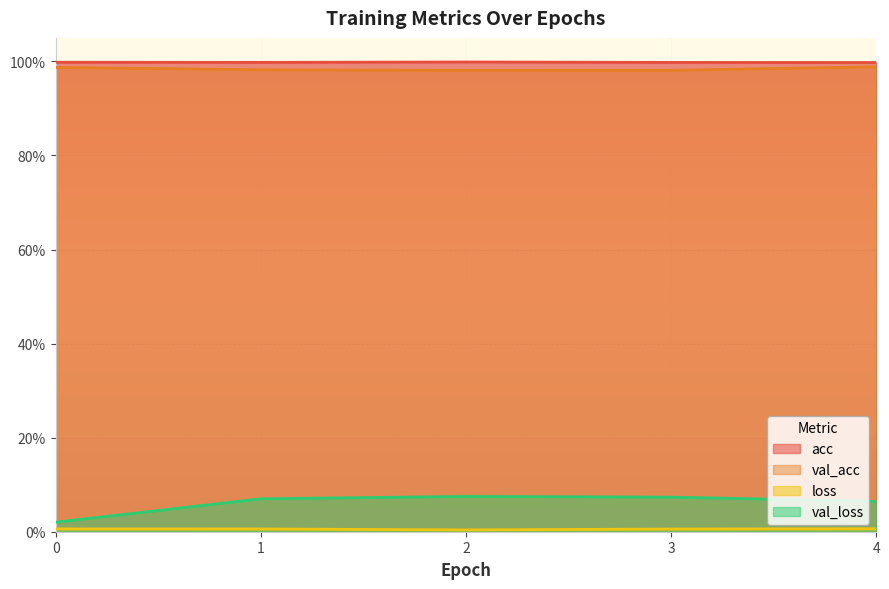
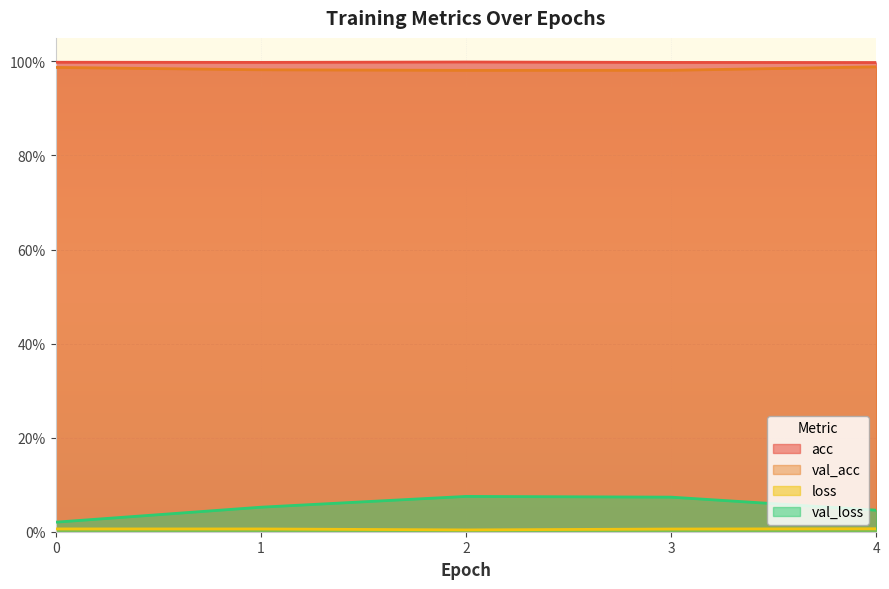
  {
    "val_loss": {
      "0": "2%",
-     "1": "7%",
+     "1": "5%",
      "2": "8%",
      "3": "7%",
-     "4": "6%"
+     "4": "5%"
    }
  }
